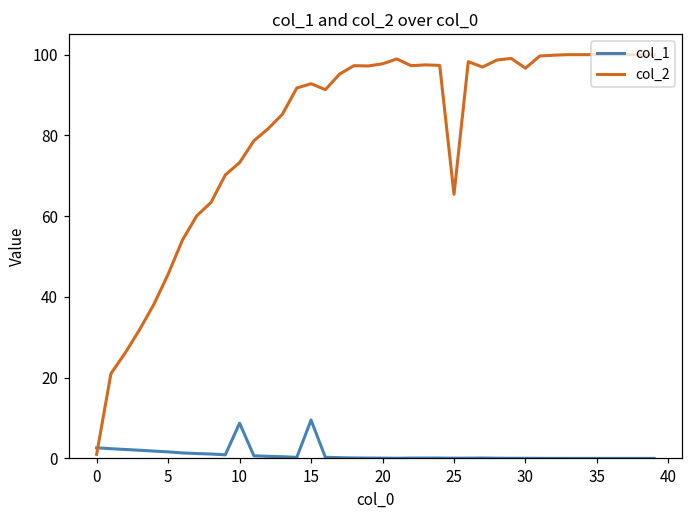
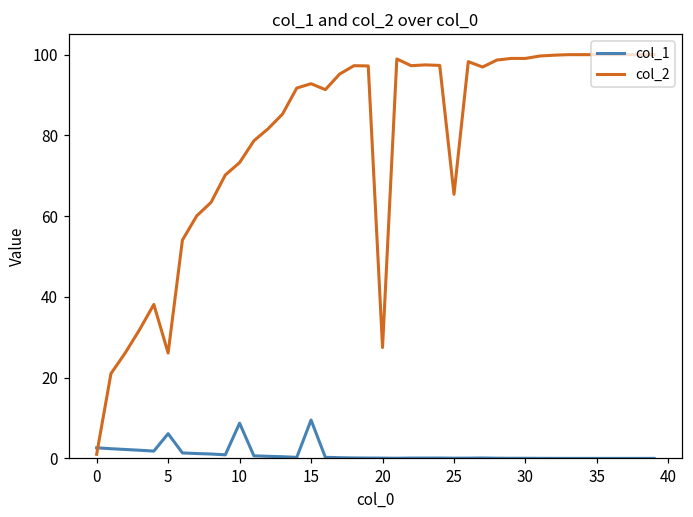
  {
    "col_1": {
      "0": 3,
-     "5": 2,
+     "5": 6,
      "10": 9,
      "15": 9,
      "20": 0,
      "25": 0,
      "30": 0,
      "35": 0
    },
    "col_2": {
      "0": 1,
-     "5": 46,
+     "5": 26,
      "10": 73,
      "15": 93,
-     "20": 98,
+     "20": 27,
      "25": 65,
-     "30": 97
+     "30": 99
    }
  }
